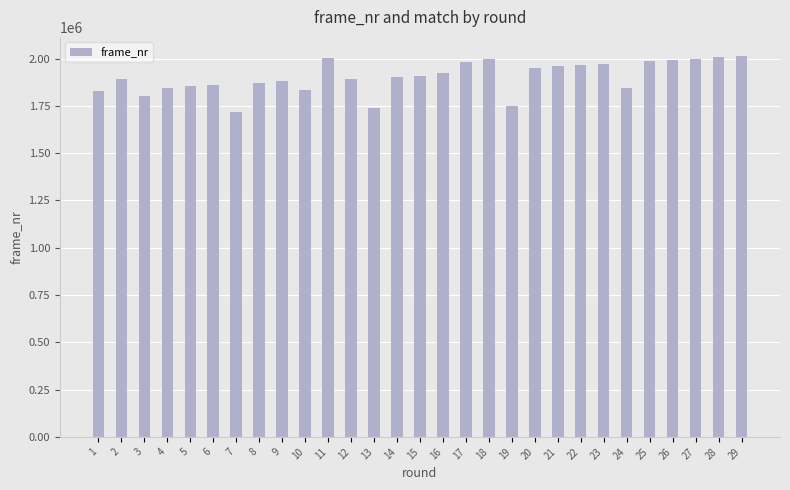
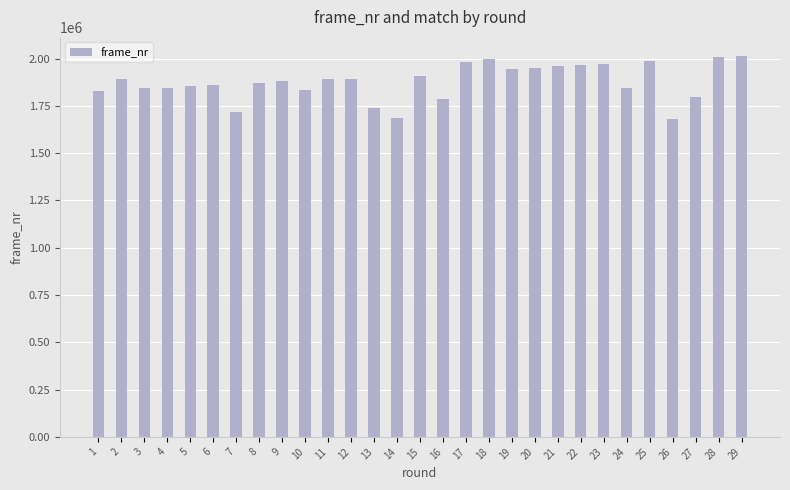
  {
    "1": 1830000,
    "2": 1890000,
-   "3": 1800000,
+   "3": 1840000,
    "4": 1850000,
    "5": 1850000,
    "6": 1860000,
    "7": 1720000,
    "8": 1870000,
    "9": 1880000,
    "10": 1840000,
-   "11": 2000000,
+   "11": 1890000,
    "12": 1890000,
    "13": 1740000,
-   "14": 1910000,
+   "14": 1690000,
    "15": 1910000,
-   "16": 1930000,
+   "16": 1790000,
    "17": 1980000,
    "18": 2000000,
-   "19": 1750000,
+   "19": 1950000,
    "20": 1950000,
    "21": 1960000,
    "22": 1970000,
    "23": 1970000,
    "24": 1850000,
    "25": 1990000,
-   "26": 1990000,
-   "27": 2000000,
+   "26": 1680000,
+   "27": 1800000,
    "28": 2010000,
    "29": 2010000
  }
